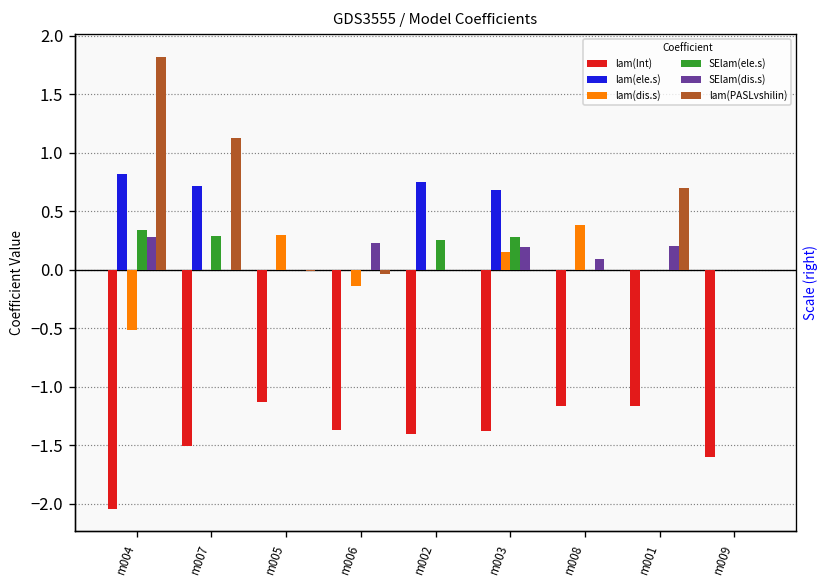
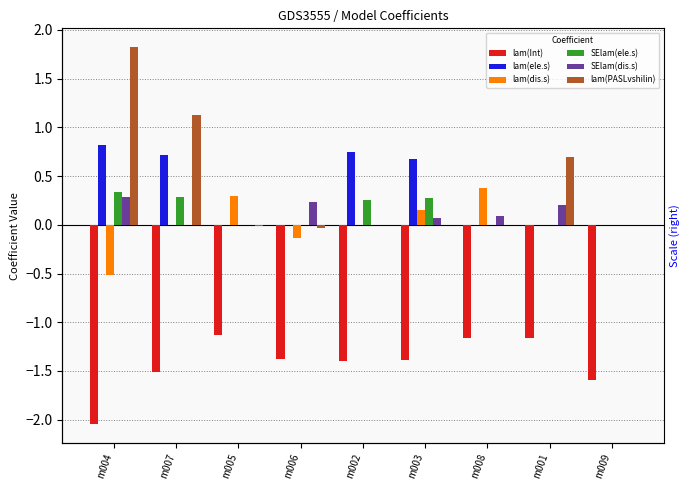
  {
    "lam(Int)": {
      "m004": -2.0,
      "m007": -1.5,
      "m005": -1.1,
      "m006": -1.4,
      "m002": -1.4,
      "m003": -1.4,
      "m008": -1.2,
      "m001": -1.2,
      "m009": -1.6
    },
    "lam(ele.s)": {
      "m004": 0.8,
      "m007": 0.7,
      "m005": 0.0,
      "m006": 0.0,
      "m002": 0.8,
      "m003": 0.7,
      "m008": 0.0,
      "m001": 0.0,
      "m009": 0.0
    },
    "lam(dis.s)": {
      "m004": -0.5,
      "m007": 0.0,
      "m005": 0.3,
      "m006": -0.1,
      "m002": 0.0,
      "m003": 0.1,
      "m008": 0.4,
      "m001": 0.0,
      "m009": 0.0
    },
    "SElam(ele.s)": {
      "m004": 0.3,
      "m007": 0.3,
      "m005": 0.0,
      "m006": 0.0,
      "m002": 0.3,
      "m003": 0.3,
      "m008": 0.0,
      "m001": 0.0,
      "m009": 0.0
    },
    "SElam(dis.s)": {
      "m004": 0.3,
      "m007": 0.0,
      "m005": 0.0,
      "m006": 0.2,
      "m002": 0.0,
-     "m003": 0.2,
+     "m003": 0.1,
      "m008": 0.1,
      "m001": 0.2,
      "m009": 0.0
    },
    "lam(PASLvshilin)": {
      "m004": 1.8,
      "m007": 1.1,
      "m006": 0.0,
      "m002": 0.0,
      "m003": 0.0,
      "m008": 0.0,
      "m001": 0.7,
      "m009": 0.0
    }
  }
